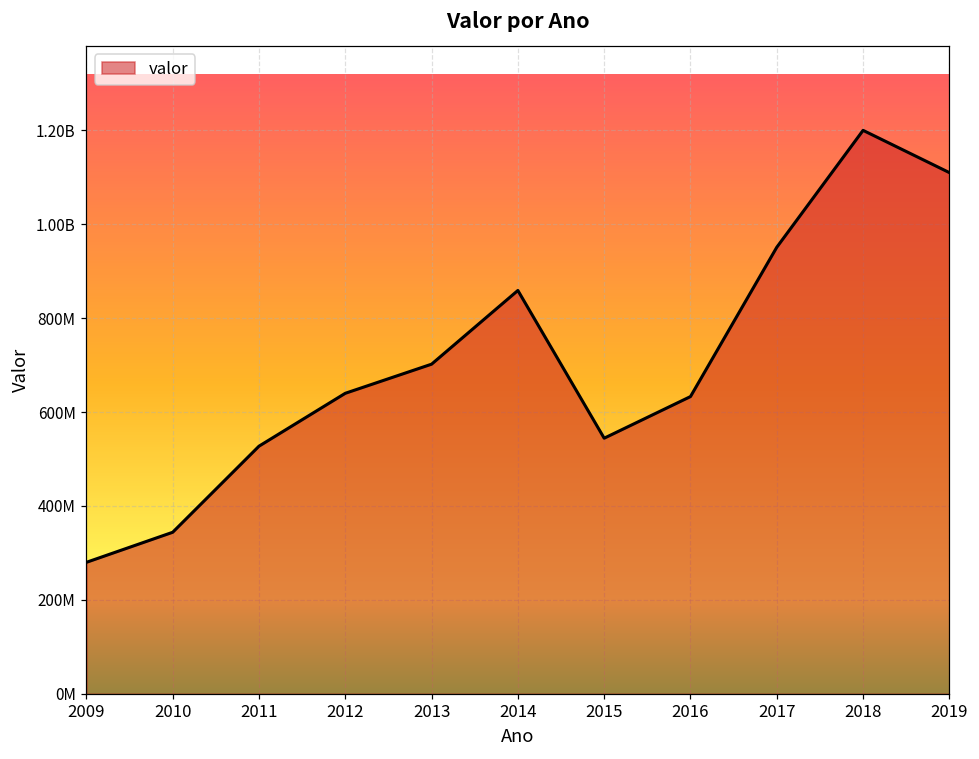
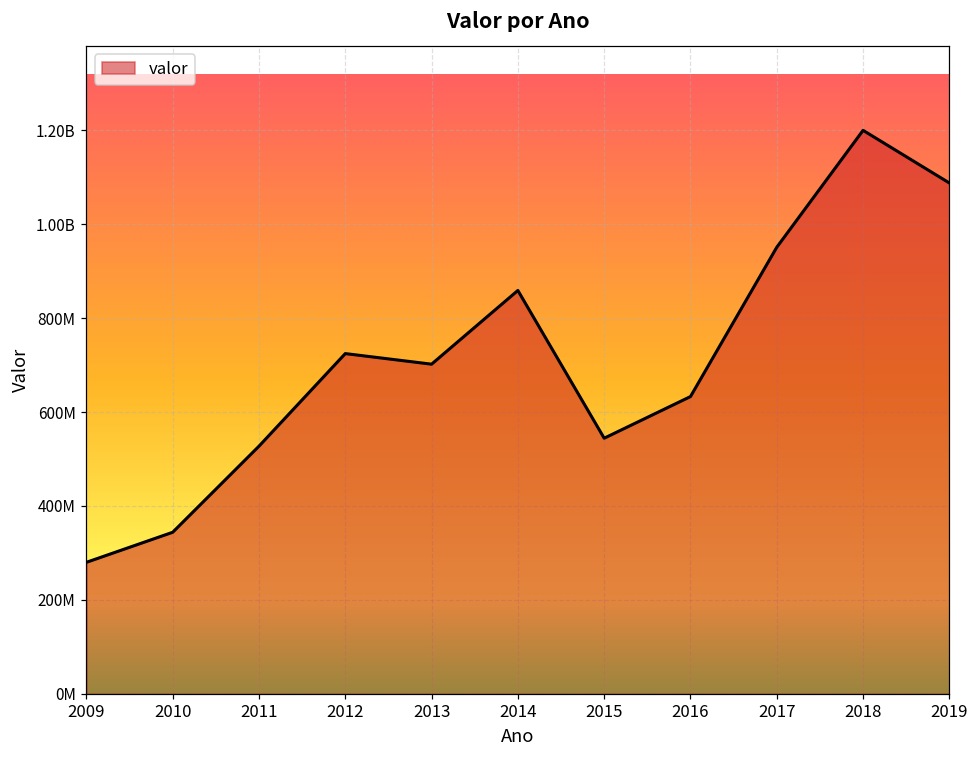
  {
    "2009": 280000000,
    "2010": 340000000,
    "2011": 530000000,
-   "2012": 640000000,
+   "2012": 720000000,
    "2013": 700000000,
    "2014": 860000000,
    "2015": 540000000,
    "2016": 630000000,
    "2017": 950000000,
    "2018": 1200000000,
-   "2019": 1110000000
+   "2019": 1090000000
  }
